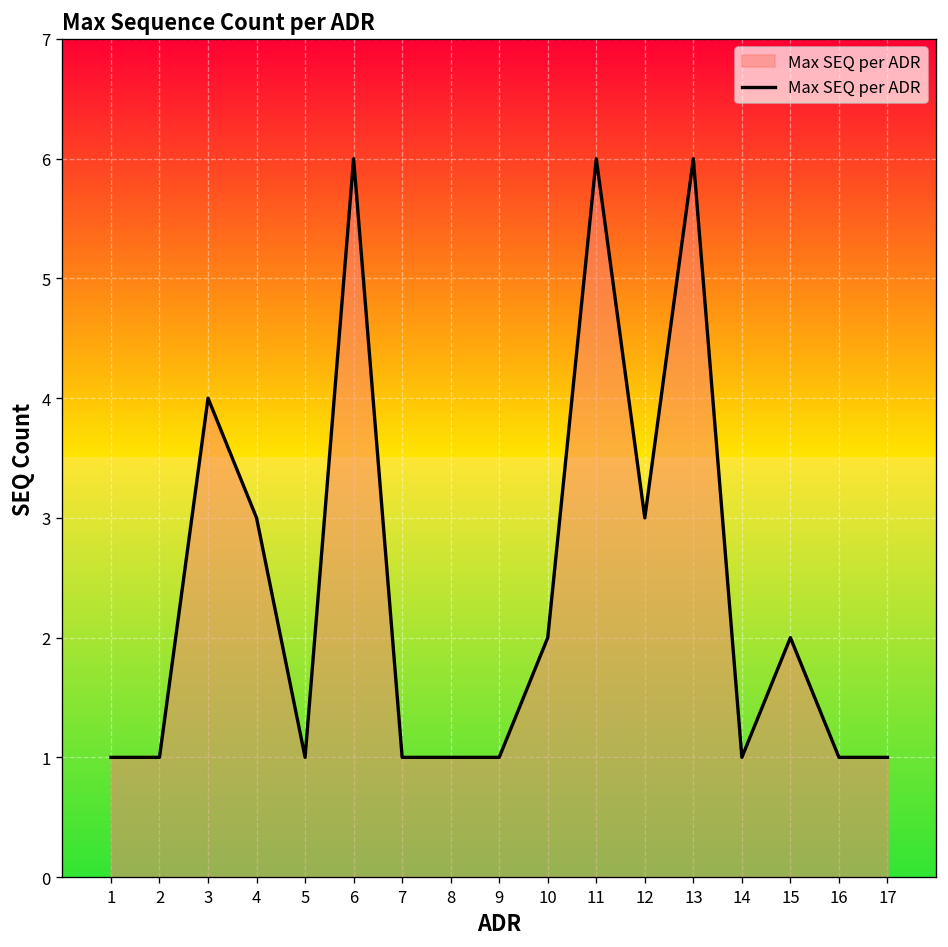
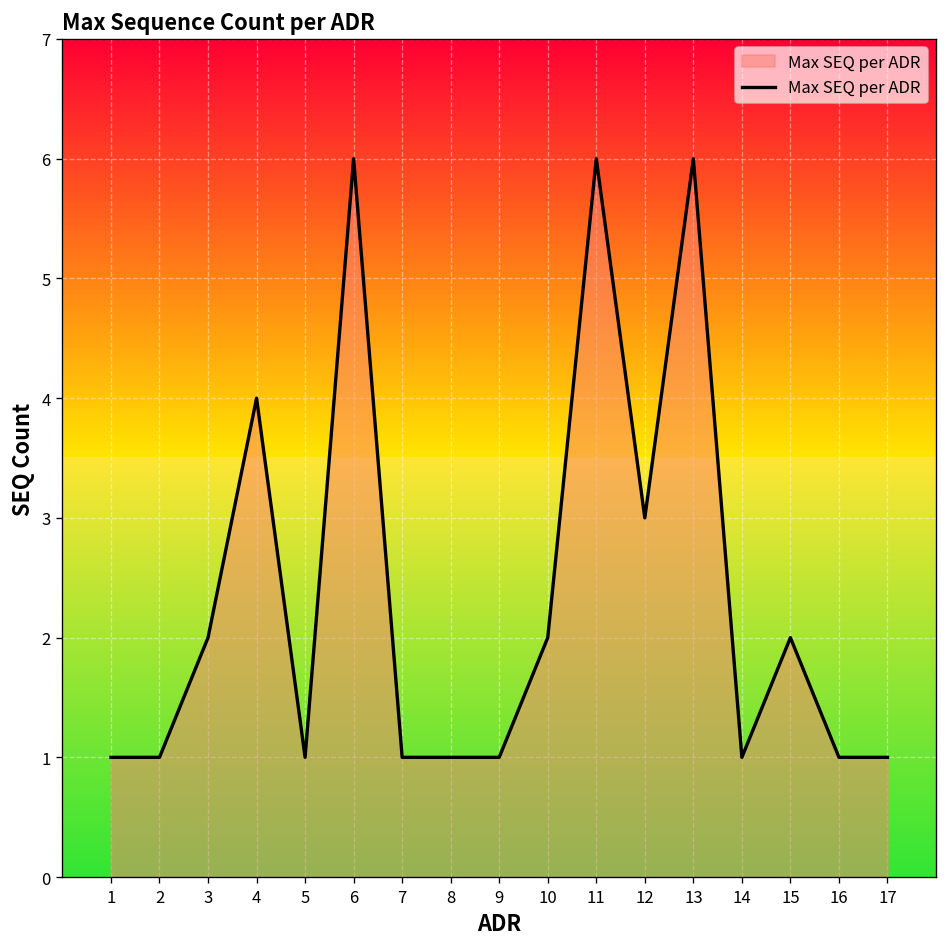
  {
    "1": 1,
    "2": 1,
-   "3": 4,
-   "4": 3,
+   "3": 2,
+   "4": 4,
    "5": 1,
    "6": 6,
    "7": 1,
    "8": 1,
    "9": 1,
    "10": 2,
    "11": 6,
    "12": 3,
    "13": 6,
    "14": 1,
    "15": 2,
    "16": 1,
    "17": 1
  }
